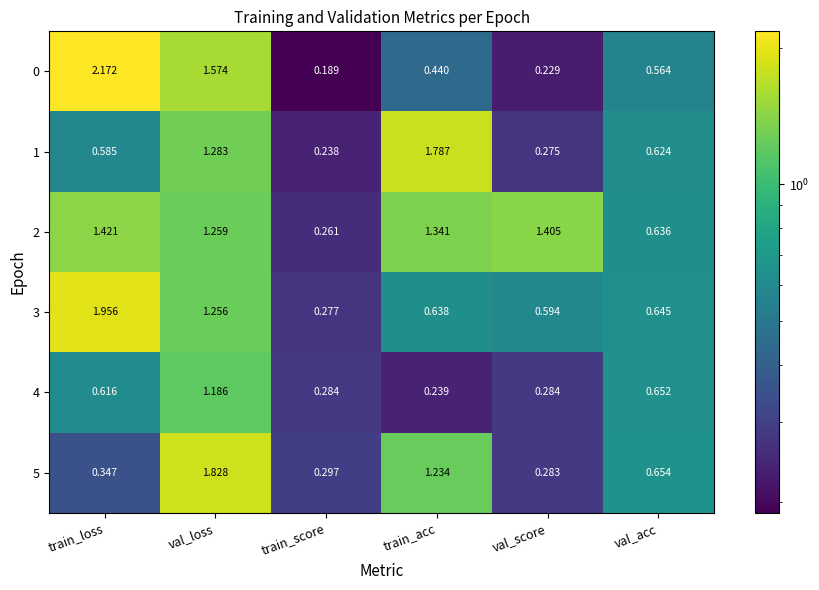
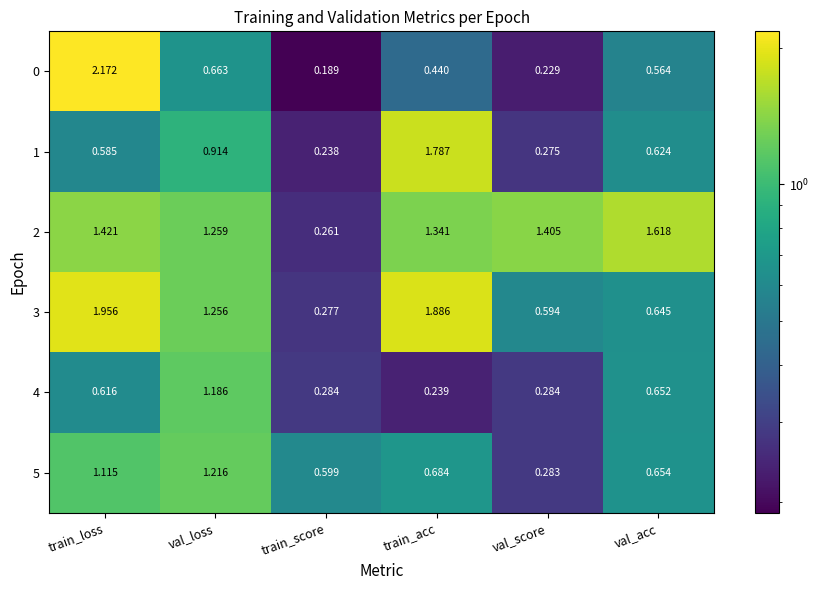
  {
    "0": {
      "train_loss": 2.172,
-     "val_loss": 1.574,
+     "val_loss": 0.663,
      "train_score": 0.189,
      "train_acc": 0.440,
      "val_score": 0.229,
      "val_acc": 0.564
    },
    "1": {
      "train_loss": 0.585,
-     "val_loss": 1.283,
+     "val_loss": 0.914,
      "train_score": 0.238,
      "train_acc": 1.787,
      "val_score": 0.275,
      "val_acc": 0.624
    },
    "2": {
      "train_loss": 1.421,
      "val_loss": 1.259,
      "train_score": 0.261,
      "train_acc": 1.341,
      "val_score": 1.405,
-     "val_acc": 0.636
+     "val_acc": 1.618
    },
    "3": {
      "train_loss": 1.956,
      "val_loss": 1.256,
      "train_score": 0.277,
-     "train_acc": 0.638,
+     "train_acc": 1.886,
      "val_score": 0.594,
      "val_acc": 0.645
    },
    "4": {
      "train_loss": 0.616,
      "val_loss": 1.186,
      "train_score": 0.284,
      "train_acc": 0.239,
      "val_score": 0.284,
      "val_acc": 0.652
    },
    "5": {
-     "train_loss": 0.347,
-     "val_loss": 1.828,
-     "train_score": 0.297,
-     "train_acc": 1.234,
+     "train_loss": 1.115,
+     "val_loss": 1.216,
+     "train_score": 0.599,
+     "train_acc": 0.684,
      "val_score": 0.283,
      "val_acc": 0.654
    }
  }
